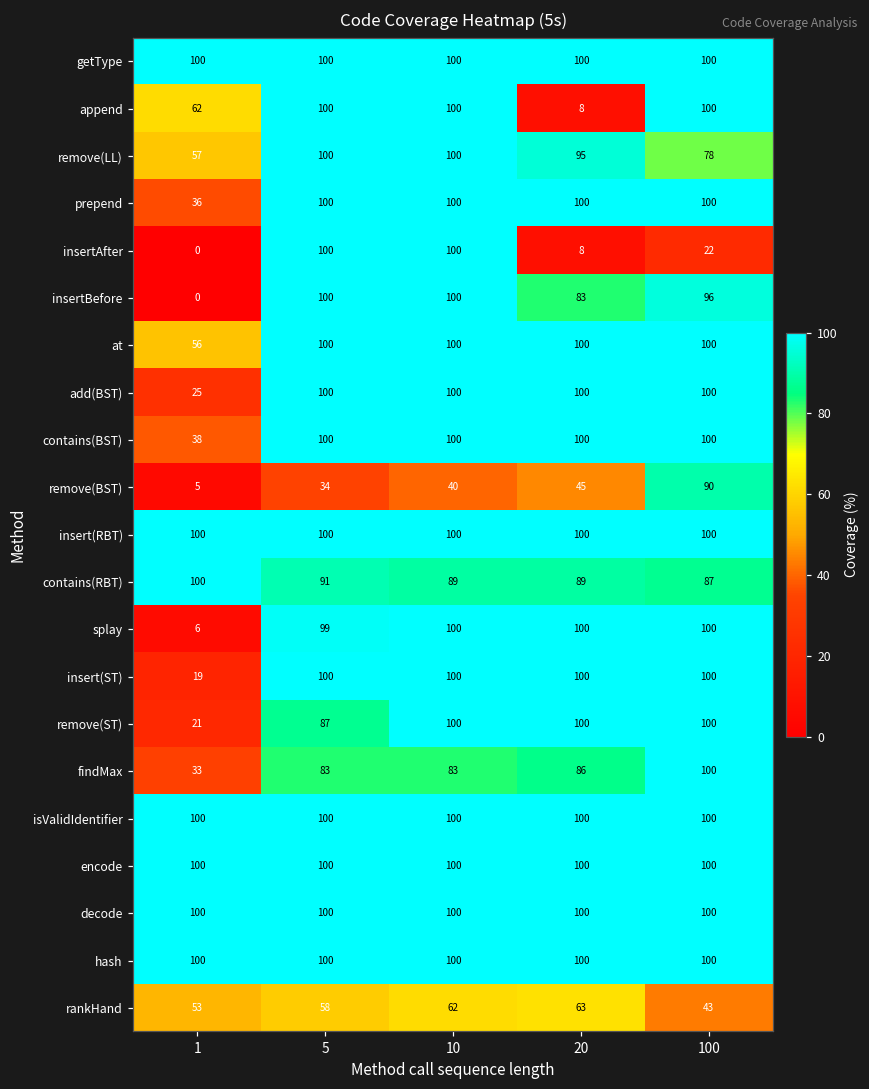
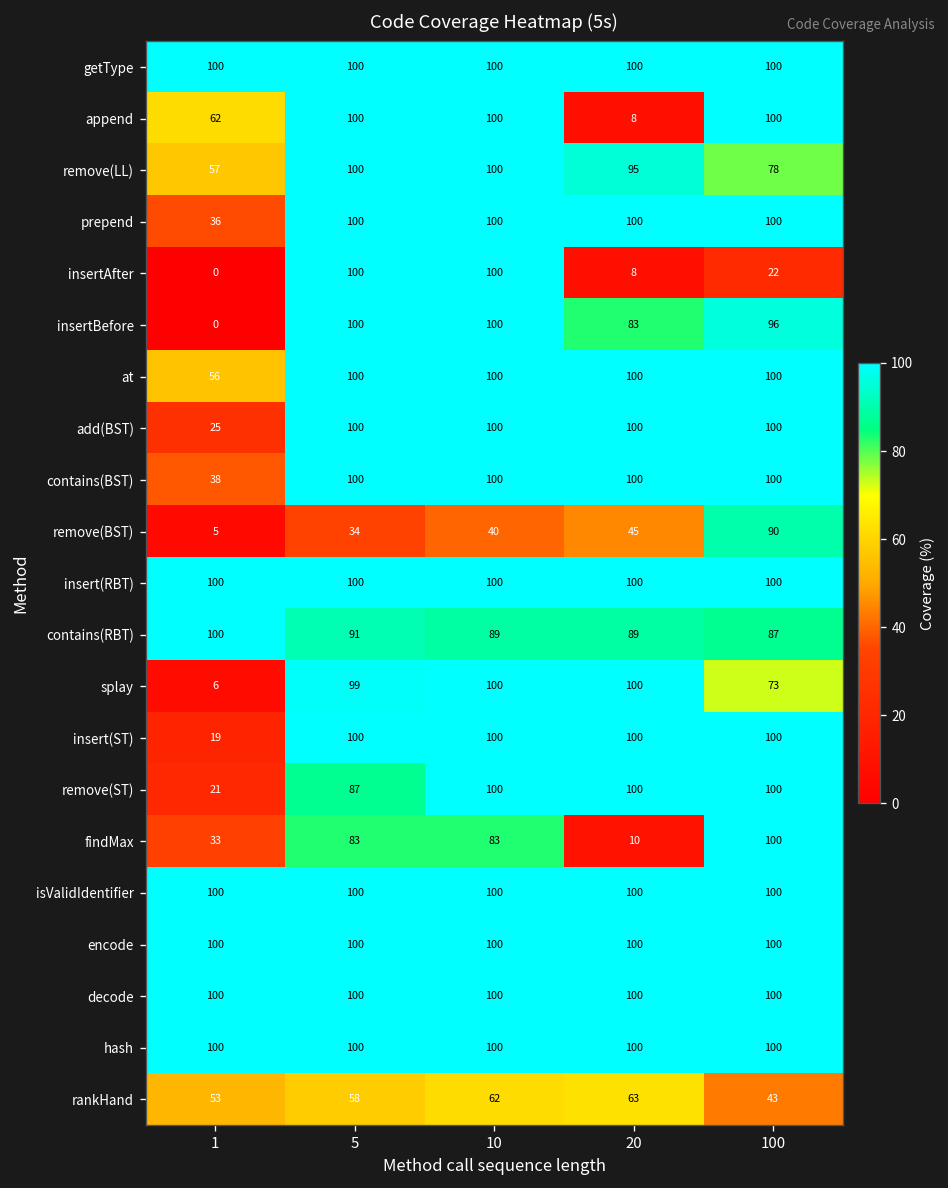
  {
    "getType": {
      "1": 100,
      "5": 100,
      "10": 100,
      "20": 100,
      "100": 100
    },
    "append": {
      "1": 62,
      "5": 100,
      "10": 100,
      "20": 8,
      "100": 100
    },
    "remove(LL)": {
      "1": 57,
      "5": 100,
      "10": 100,
      "20": 95,
      "100": 78
    },
    "prepend": {
      "1": 36,
      "5": 100,
      "10": 100,
      "20": 100,
      "100": 100
    },
    "insertAfter": {
      "1": 0,
      "5": 100,
      "10": 100,
      "20": 8,
      "100": 22
    },
    "insertBefore": {
      "1": 0,
      "5": 100,
      "10": 100,
      "20": 83,
      "100": 96
    },
    "at": {
      "1": 56,
      "5": 100,
      "10": 100,
      "20": 100,
      "100": 100
    },
    "add(BST)": {
      "1": 25,
      "5": 100,
      "10": 100,
      "20": 100,
      "100": 100
    },
    "contains(BST)": {
      "1": 38,
      "5": 100,
      "10": 100,
      "20": 100,
      "100": 100
    },
    "remove(BST)": {
      "1": 5,
      "5": 34,
      "10": 40,
      "20": 45,
      "100": 90
    },
    "insert(RBT)": {
      "1": 100,
      "5": 100,
      "10": 100,
      "20": 100,
      "100": 100
    },
    "contains(RBT)": {
      "1": 100,
      "5": 91,
      "10": 89,
      "20": 89,
      "100": 87
    },
    "splay": {
      "1": 6,
      "5": 99,
      "10": 100,
      "20": 100,
-     "100": 100
+     "100": 73
    },
    "insert(ST)": {
      "1": 19,
      "5": 100,
      "10": 100,
      "20": 100,
      "100": 100
    },
    "remove(ST)": {
      "1": 21,
      "5": 87,
      "10": 100,
      "20": 100,
      "100": 100
    },
    "findMax": {
      "1": 33,
      "5": 83,
      "10": 83,
-     "20": 86,
+     "20": 10,
      "100": 100
    },
    "isValidIdentifier": {
      "1": 100,
      "5": 100,
      "10": 100,
      "20": 100,
      "100": 100
    },
    "encode": {
      "1": 100,
      "5": 100,
      "10": 100,
      "20": 100,
      "100": 100
    },
    "decode": {
      "1": 100,
      "5": 100,
      "10": 100,
      "20": 100,
      "100": 100
    },
    "hash": {
      "1": 100,
      "5": 100,
      "10": 100,
      "20": 100,
      "100": 100
    },
    "rankHand": {
      "1": 53,
      "5": 58,
      "10": 62,
      "20": 63,
      "100": 43
    }
  }
